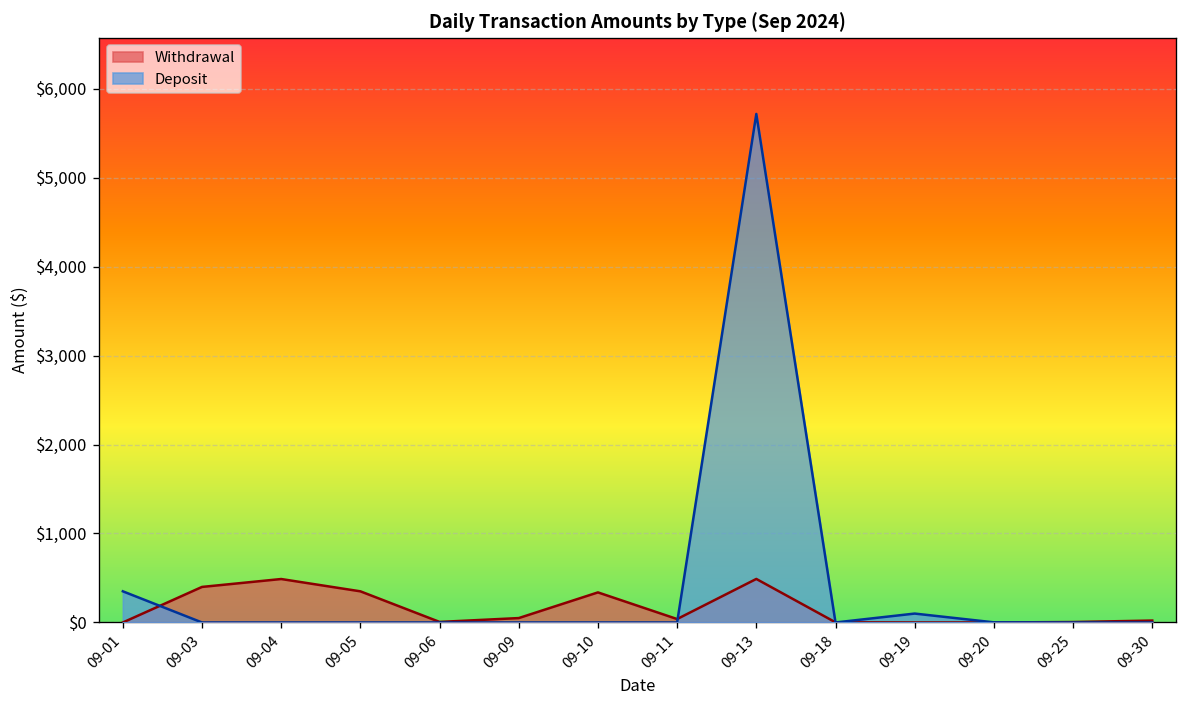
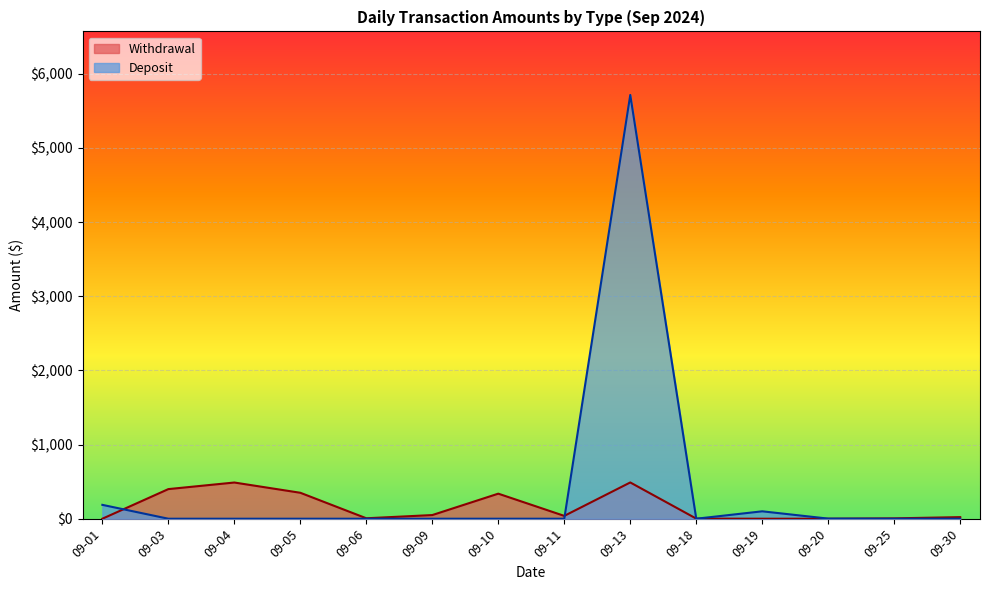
  {
    "Withdrawal": {
      "09-01": "$0",
      "09-03": "$400",
      "09-04": "$500",
      "09-05": "$400",
      "09-09": "$0",
      "09-10": "$300",
      "09-11": "$0",
      "09-13": "$500",
      "09-19": "$0"
    },
    "Deposit": {
-     "09-01": "$400",
+     "09-01": "$200",
      "09-03": "$0",
      "09-04": "$0",
      "09-05": "$0",
      "09-09": "$0",
      "09-10": "$0",
      "09-11": "$0",
      "09-13": "$5,700",
      "09-19": "$100"
    }
  }
